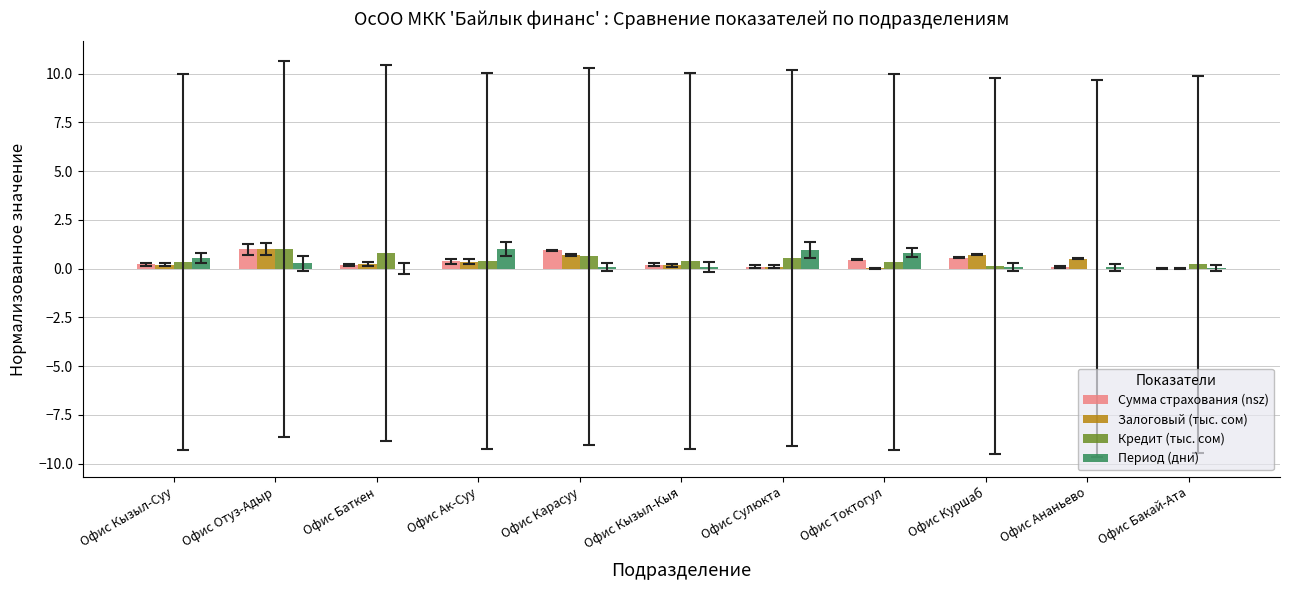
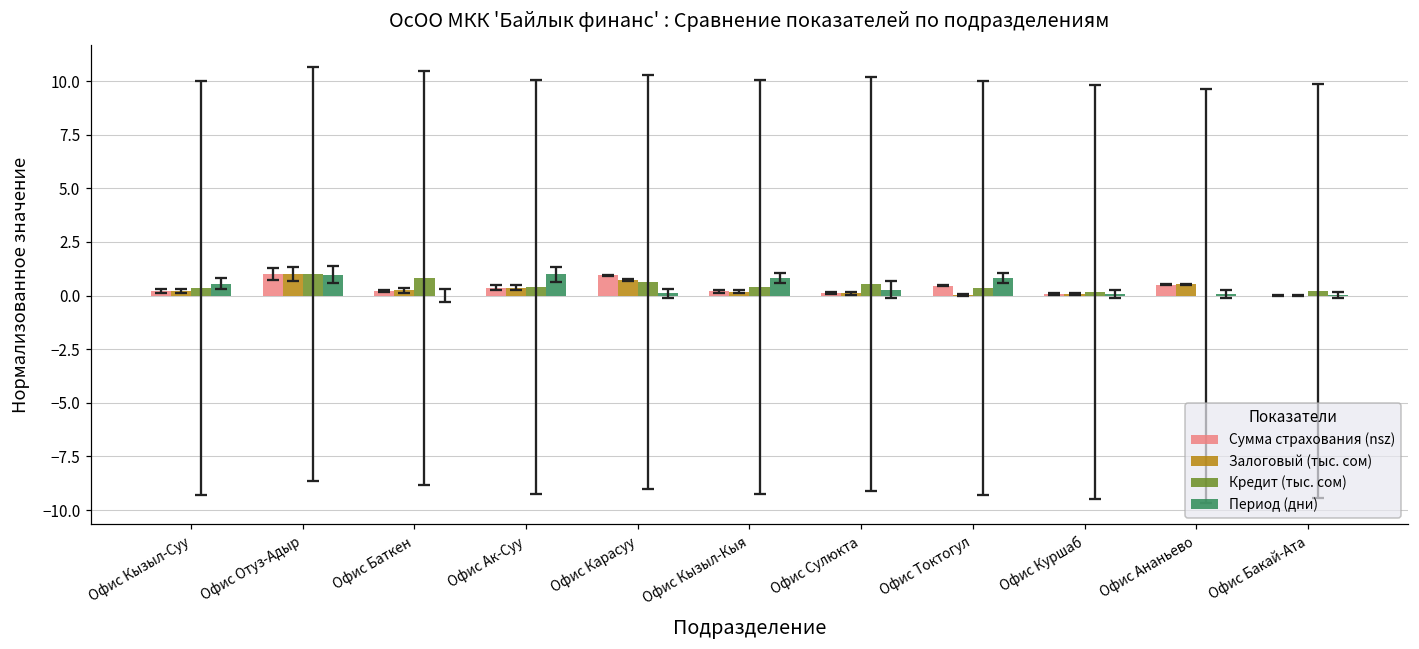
  {
    "Сумма страхования (nsz)": {
      "Офис Кызыл-Суу": 0.2,
      "Офис Отуз-Адыр": 1.0,
      "Офис Баткен": 0.2,
      "Офис Ак-Суу": 0.4,
      "Офис Карасуу": 0.9,
      "Офис Кызыл-Кыя": 0.2,
      "Офис Токтогул": 0.5,
-     "Офис Куршаб": 0.6,
-     "Офис Ананьево": 0.1,
+     "Офис Куршаб": 0.1,
+     "Офис Ананьево": 0.5,
      "Офис Бакай-Ата": 0.0
    },
    "Залоговый (тыс. сом)": {
      "Офис Кызыл-Суу": 0.2,
      "Офис Отуз-Адыр": 1.0,
      "Офис Баткен": 0.2,
      "Офис Ак-Суу": 0.4,
      "Офис Карасуу": 0.7,
      "Офис Кызыл-Кыя": 0.2,
-     "Офис Куршаб": 0.7,
+     "Офис Куршаб": 0.1,
      "Офис Ананьево": 0.5,
      "Офис Бакай-Ата": 0.0
    },
    "Кредит (тыс. сом)": {
      "Офис Кызыл-Суу": 0.3,
      "Офис Отуз-Адыр": 1.0,
      "Офис Баткен": 0.8,
      "Офис Ак-Суу": 0.4,
      "Офис Карасуу": 0.6,
      "Офис Кызыл-Кыя": 0.4,
      "Офис Сулюкта": 0.6,
      "Офис Токтогул": 0.4,
      "Офис Куршаб": 0.2,
      "Офис Ананьево": 0.0,
      "Офис Бакай-Ата": 0.2
    },
    "Период (дни)": {
      "Офис Кызыл-Суу": 0.6,
-     "Офис Отуз-Адыр": 0.3,
+     "Офис Отуз-Адыр": 1.0,
      "Офис Баткен": 0.0,
      "Офис Ак-Суу": 1.0,
-     "Офис Кызыл-Кыя": 0.1,
-     "Офис Сулюкта": 1.0,
+     "Офис Кызыл-Кыя": 0.8,
+     "Офис Сулюкта": 0.3,
      "Офис Токтогул": 0.8
    }
  }
